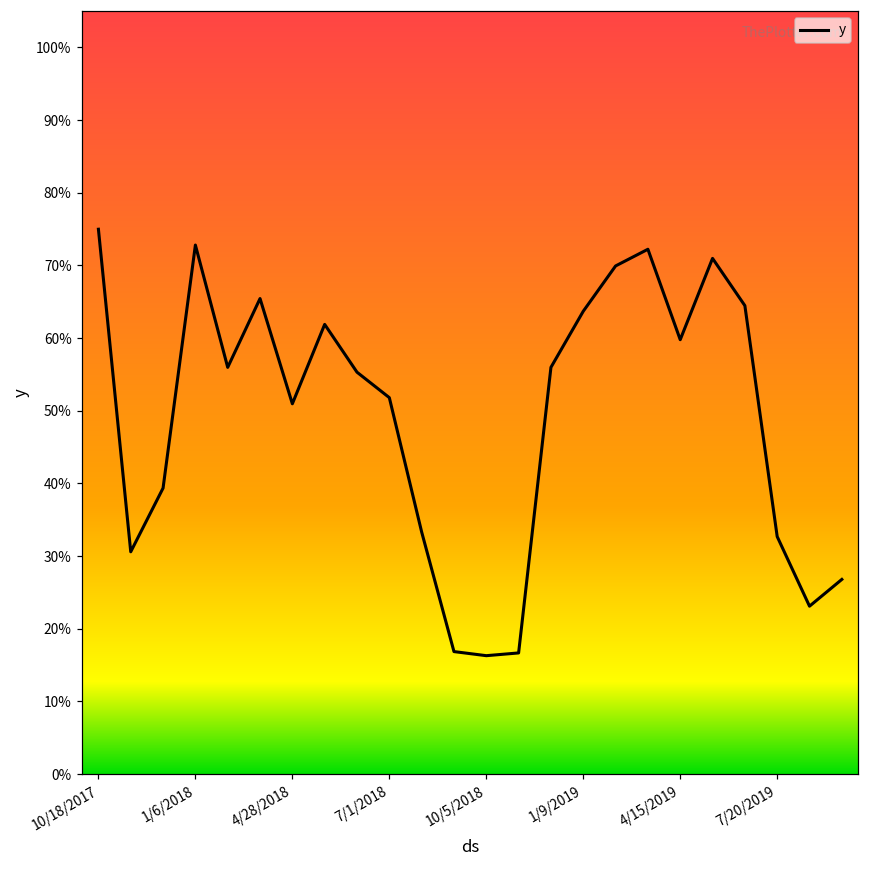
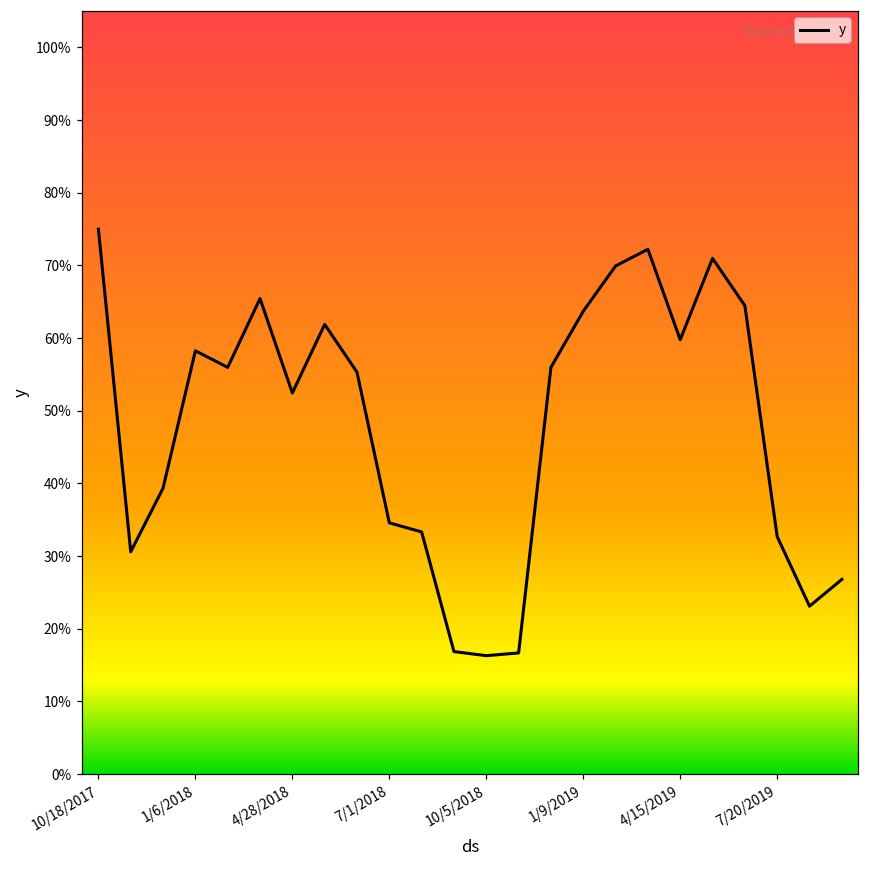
  {
    "10/18/2017": "75%",
-   "1/6/2018": "73%",
-   "4/28/2018": "51%",
-   "7/1/2018": "52%",
+   "1/6/2018": "58%",
+   "4/28/2018": "52%",
+   "7/1/2018": "35%",
    "10/5/2018": "16%",
    "1/9/2019": "64%",
    "4/15/2019": "60%",
    "7/20/2019": "33%"
  }
